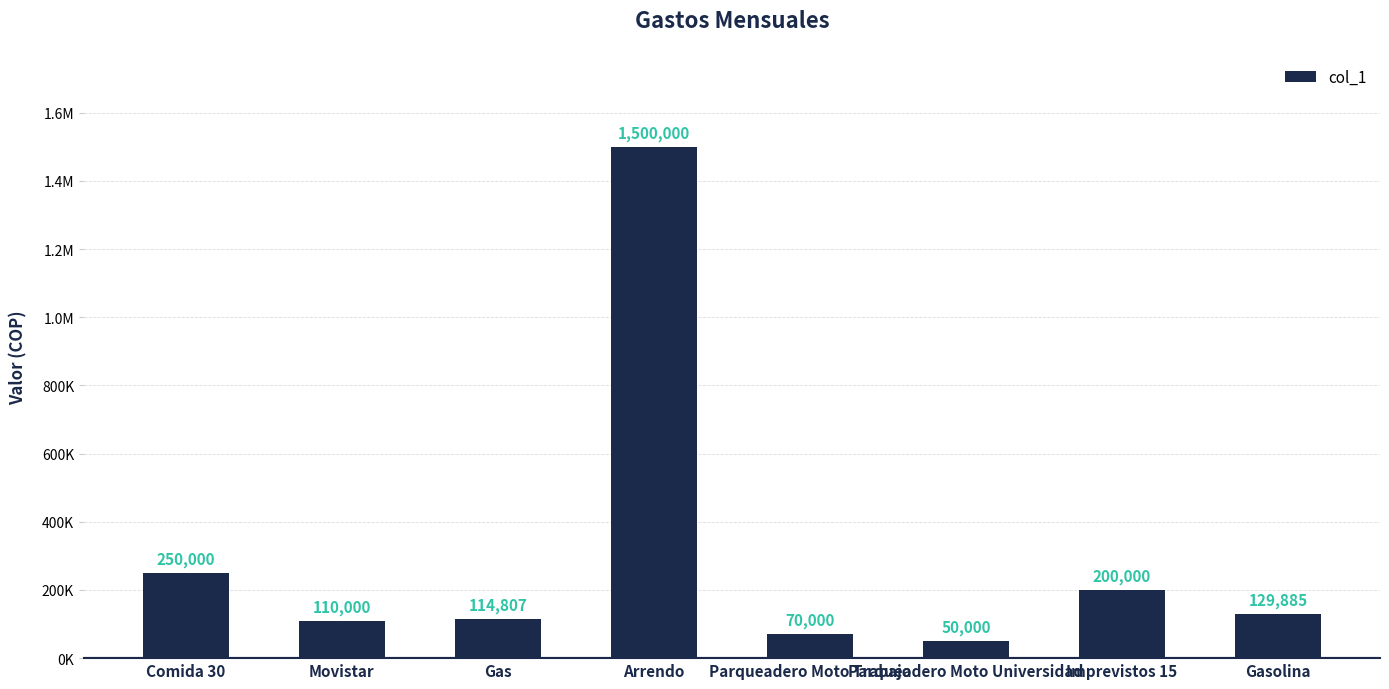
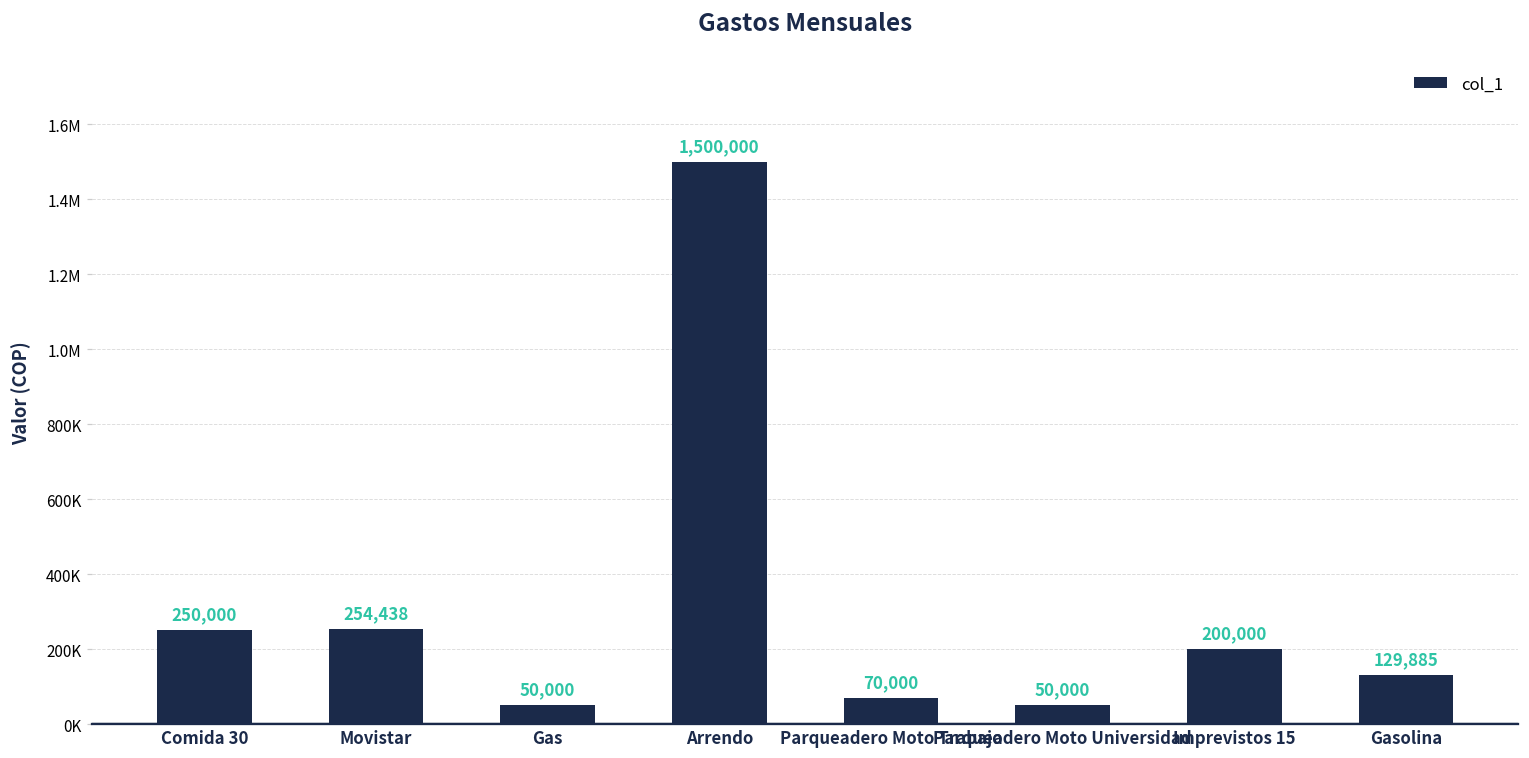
  {
    "Comida 30": "250,000",
-   "Movistar": "110,000",
-   "Gas": "114,807",
+   "Movistar": "254,438",
+   "Gas": "50,000",
    "Arrendo": "1,500,000",
    "Gasolina": "129,885"
  }
